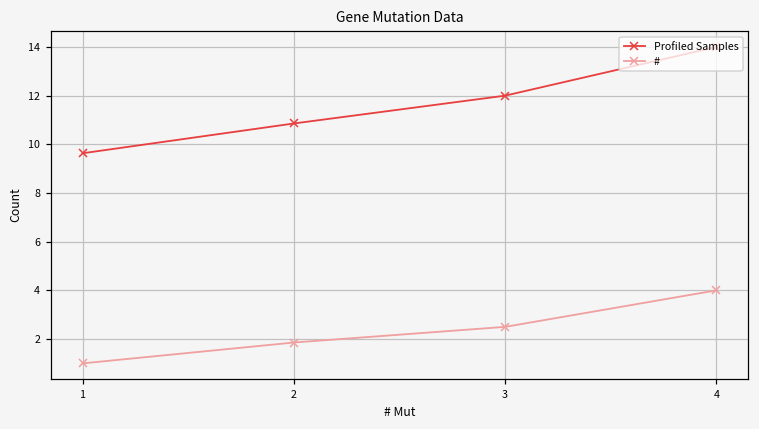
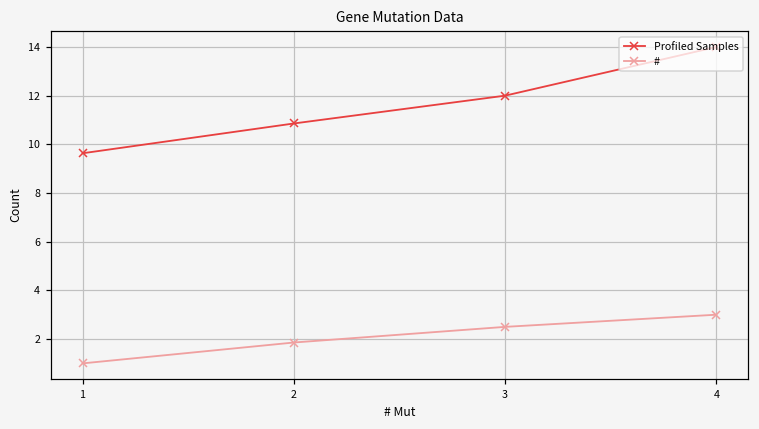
  {
    "Profiled Samples": {
      "1": 9.6,
      "2": 10.9,
      "3": 12
    },
    "#": {
      "1": 1,
      "2": 1.9,
      "3": 2.5,
-     "4": 4
+     "4": 3
    }
  }
